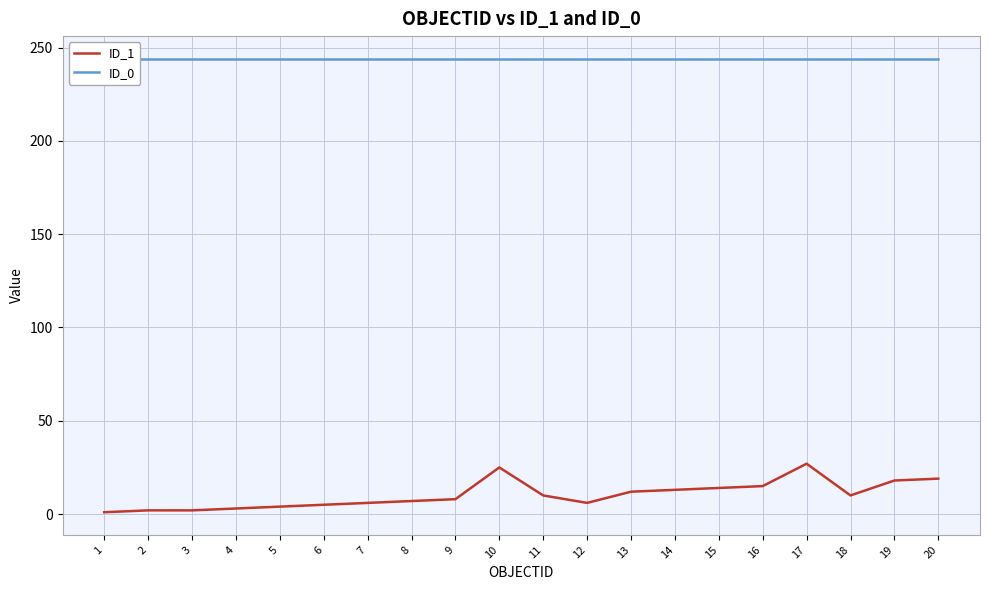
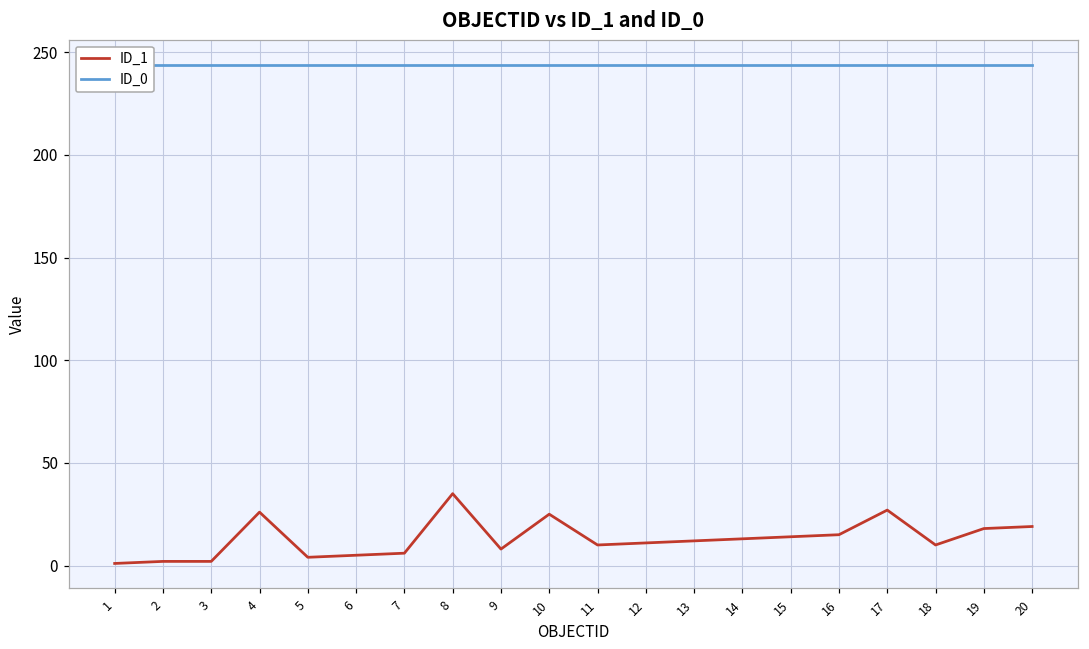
  {
    "ID_1": {
      "1": 1,
      "2": 2,
      "3": 2,
-     "4": 3,
+     "4": 26,
      "5": 4,
      "6": 5,
      "7": 6,
-     "8": 7,
+     "8": 35,
      "9": 8,
      "10": 25,
      "11": 10,
-     "12": 6,
+     "12": 11,
      "13": 12,
      "14": 13,
      "15": 14,
      "16": 15,
      "17": 27,
      "18": 10,
      "19": 18,
      "20": 19
    },
    "ID_0": {
      "2": 244,
      "3": 244,
      "4": 244,
      "5": 244,
      "6": 244,
      "7": 244,
      "8": 244,
      "9": 244,
      "10": 244,
      "11": 244,
      "12": 244,
      "13": 244,
      "14": 244,
      "15": 244,
      "16": 244,
      "17": 244,
      "18": 244,
      "19": 244,
      "20": 244
    }
  }
